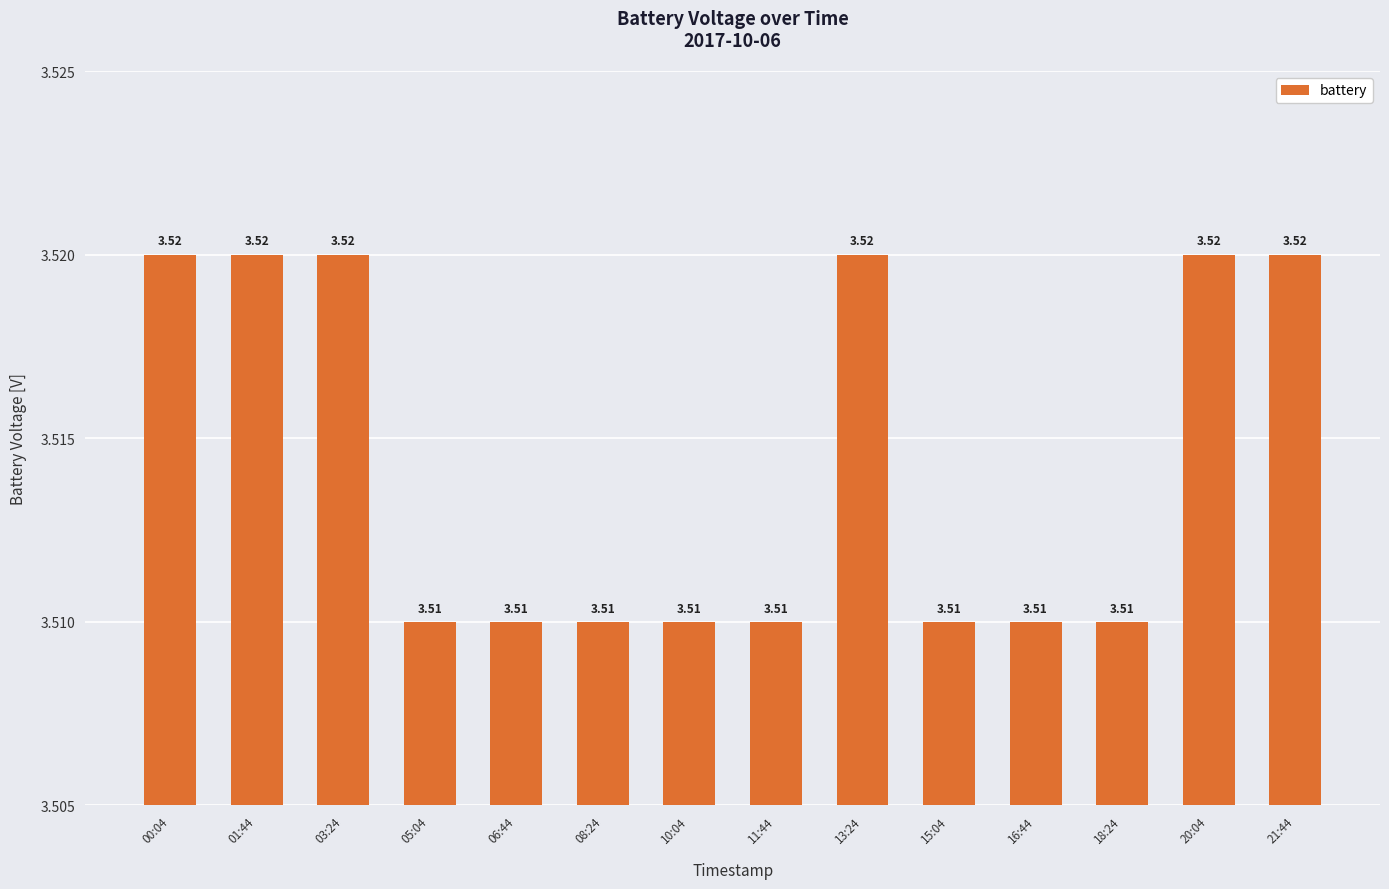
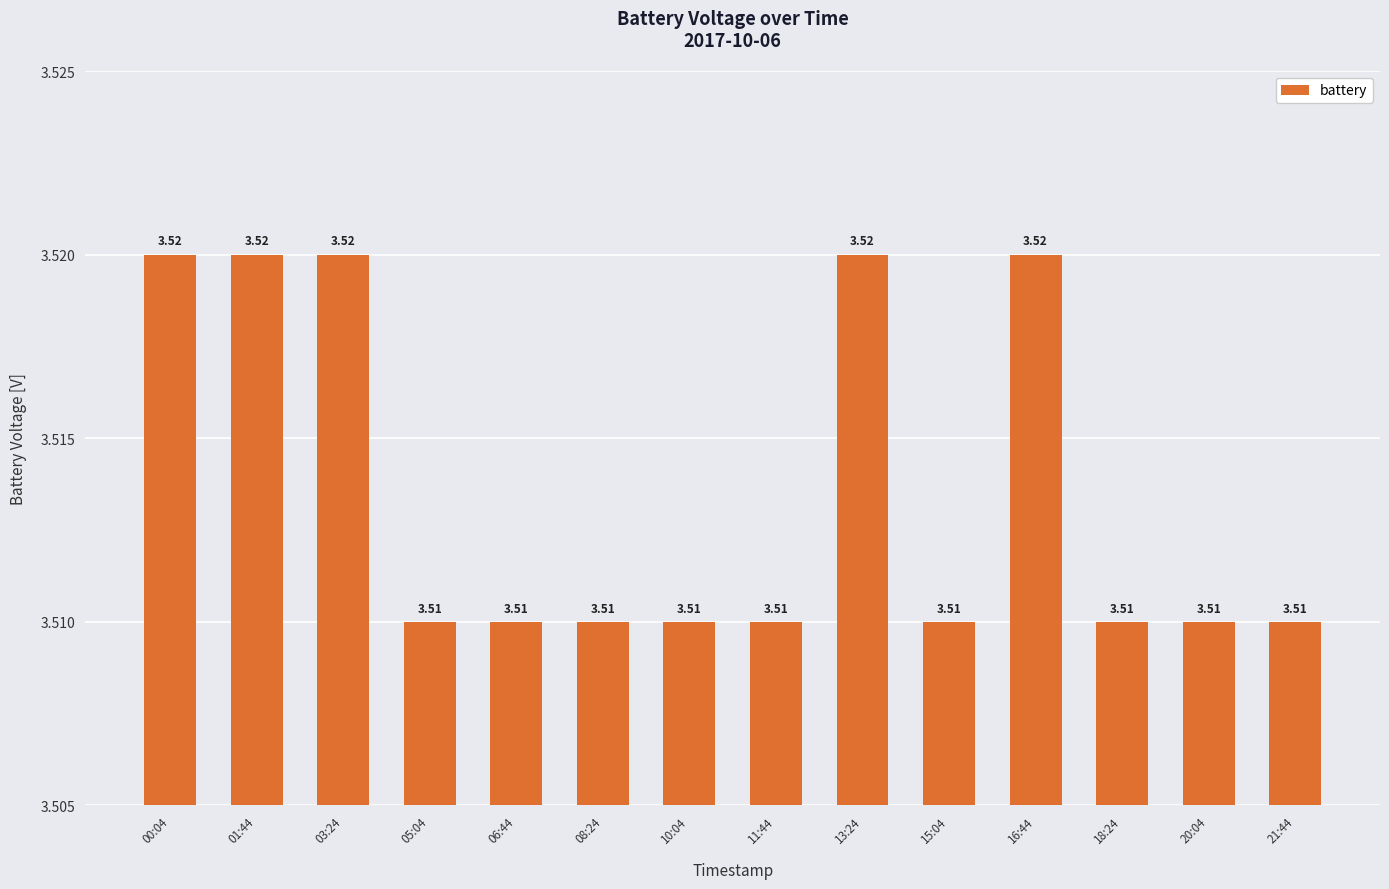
  {
    "00:04": 3.52,
    "01:44": 3.52,
    "03:24": 3.52,
    "05:04": 3.51,
    "06:44": 3.51,
    "08:24": 3.51,
    "10:04": 3.51,
    "11:44": 3.51,
    "13:24": 3.52,
    "15:04": 3.51,
-   "16:44": 3.51,
+   "16:44": 3.52,
    "18:24": 3.51,
-   "20:04": 3.52,
-   "21:44": 3.52
+   "20:04": 3.51,
+   "21:44": 3.51
  }
